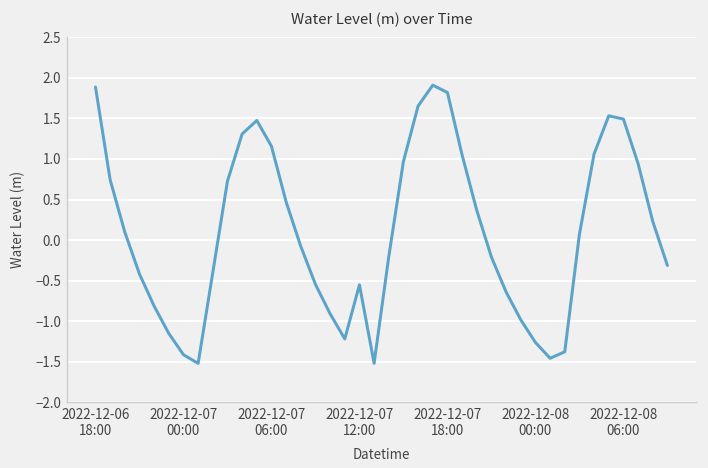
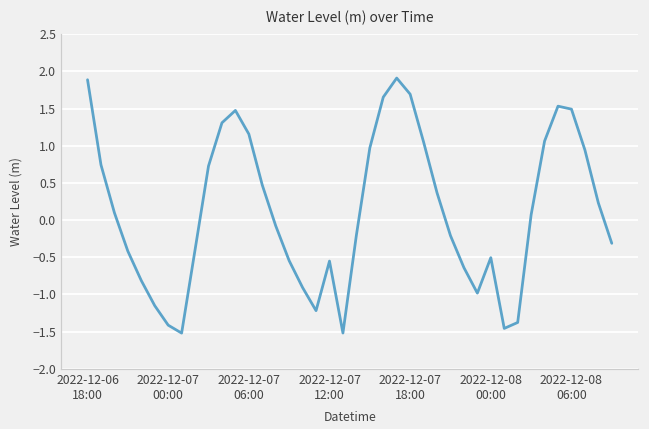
  {
    "2022-12-06 18:00": 1.9,
    "2022-12-07 00:00": -1.4,
    "2022-12-07 06:00": 1.2,
    "2022-12-07 12:00": -0.6,
-   "2022-12-07 18:00": 1.8,
-   "2022-12-08 00:00": -1.3,
+   "2022-12-07 18:00": 1.7,
+   "2022-12-08 00:00": -0.5,
    "2022-12-08 06:00": 1.5
  }
